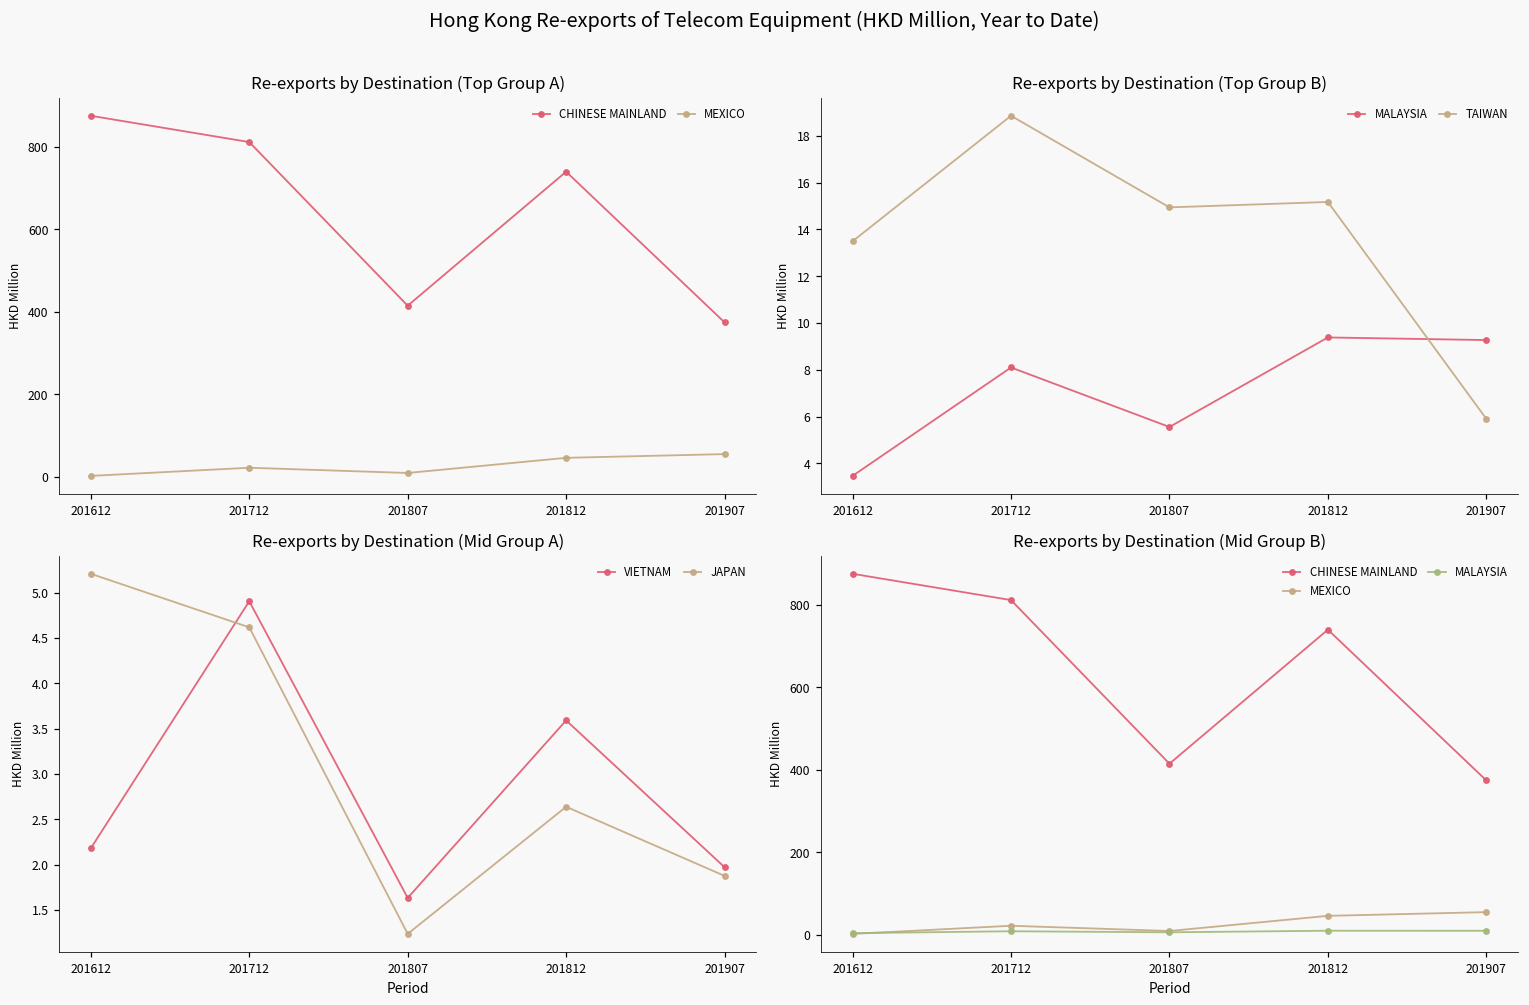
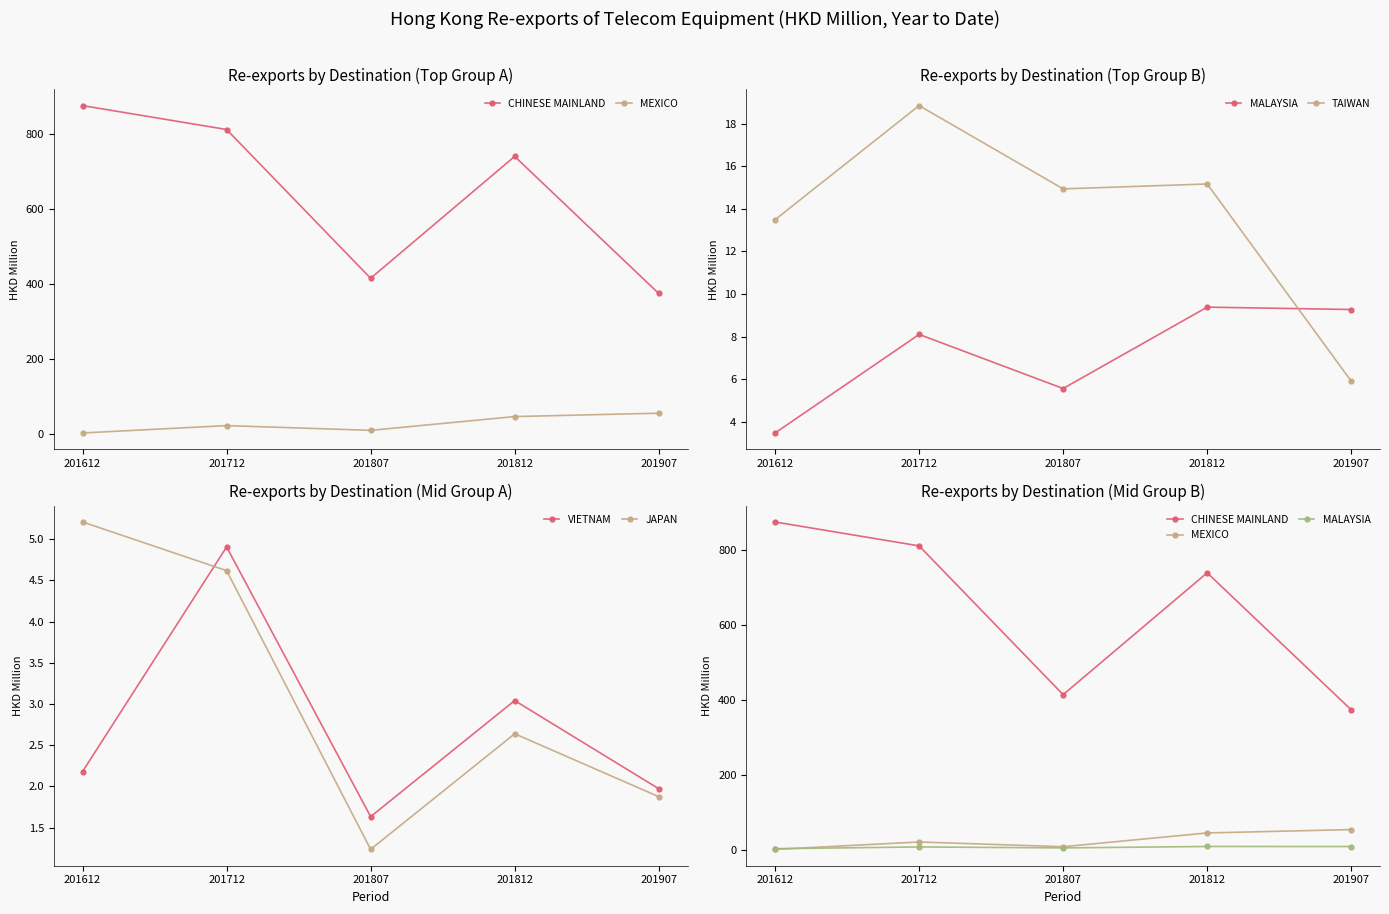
  {
    "Re-exports by Destination (Top Group A)": {
      "CHINESE MAINLAND": {
        "201612": 880,
        "201712": 810,
        "201807": 410,
        "201812": 740,
        "201907": 370
      },
      "MEXICO": {
        "201612": 0,
        "201712": 20,
        "201807": 10,
        "201812": 50,
        "201907": 50
      }
    },
    "Re-exports by Destination (Top Group B)": {
      "TAIWAN": {
        "201612": 13.5,
        "201712": 18.9,
        "201807": 14.9,
        "201812": 15.2,
        "201907": 5.9
      }
    },
    "Re-exports by Destination (Mid Group A)": {
      "VIETNAM": {
        "201612": 2.2,
        "201712": 4.9,
        "201807": 1.6,
-       "201812": 3.6,
+       "201812": 3.0,
        "201907": 2.0
      },
      "JAPAN": {
        "201612": 5.2,
        "201712": 4.6,
        "201807": 1.2,
        "201812": 2.6,
        "201907": 1.9
      }
    },
    "Re-exports by Destination (Mid Group B)": {
      "CHINESE MAINLAND": {
        "201612": 880,
        "201712": 810,
        "201807": 410,
        "201812": 740,
        "201907": 370
      }
    }
  }
